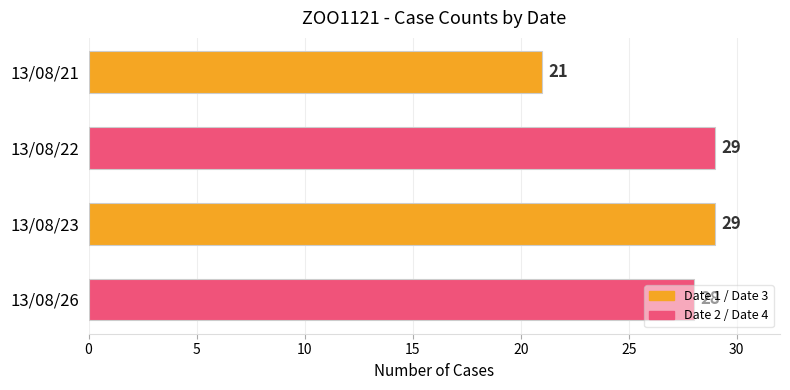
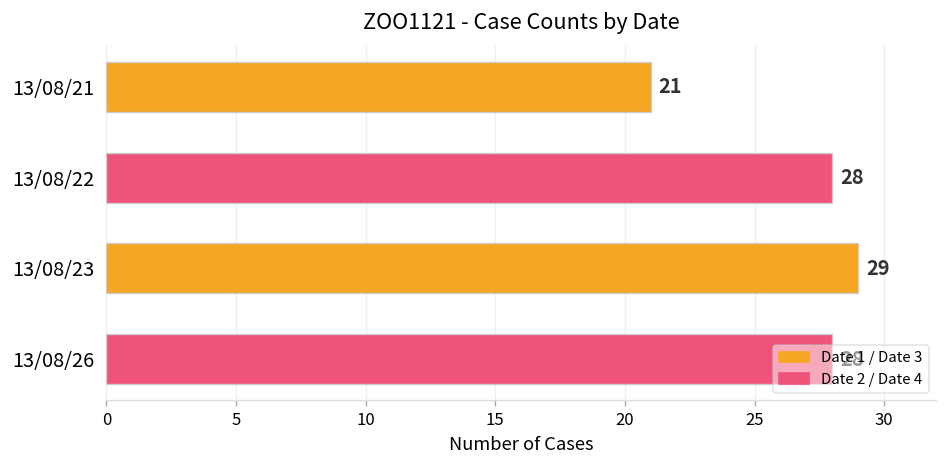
  {
    "13/08/21": 21,
-   "13/08/22": 29,
+   "13/08/22": 28,
    "13/08/23": 29
  }
